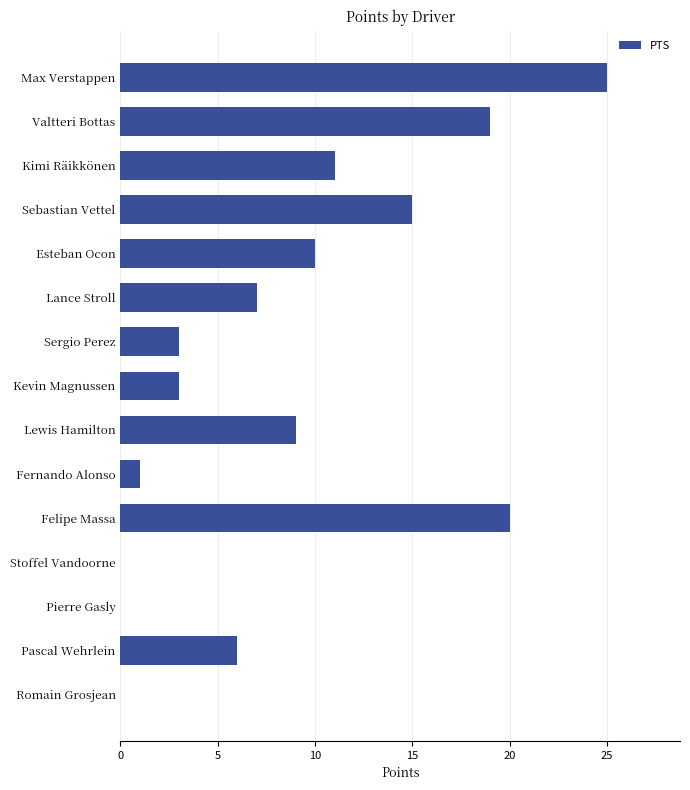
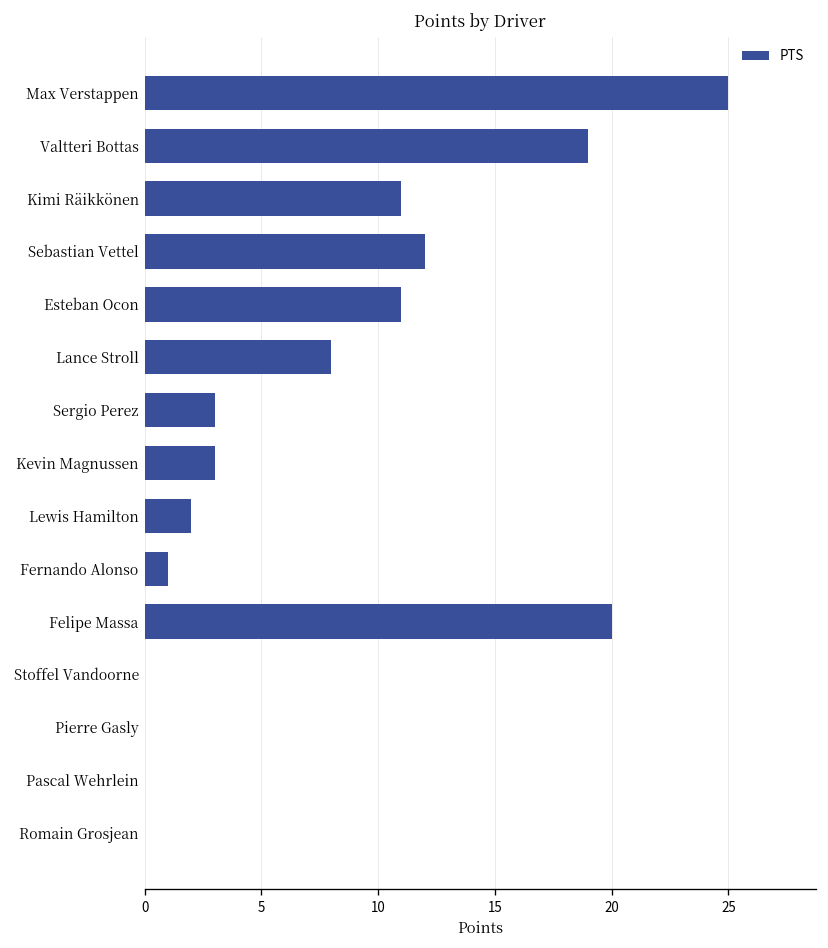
  {
    "Max Verstappen": 25,
    "Valtteri Bottas": 19,
    "Kimi Räikkönen": 11,
-   "Sebastian Vettel": 15,
-   "Esteban Ocon": 10,
-   "Lance Stroll": 7,
+   "Sebastian Vettel": 12,
+   "Esteban Ocon": 11,
+   "Lance Stroll": 8,
    "Sergio Perez": 3,
    "Kevin Magnussen": 3,
-   "Lewis Hamilton": 9,
+   "Lewis Hamilton": 2,
    "Fernando Alonso": 1,
    "Felipe Massa": 20,
    "Stoffel Vandoorne": 0,
    "Pierre Gasly": 0,
-   "Pascal Wehrlein": 6,
+   "Pascal Wehrlein": 0,
    "Romain Grosjean": 0
  }
